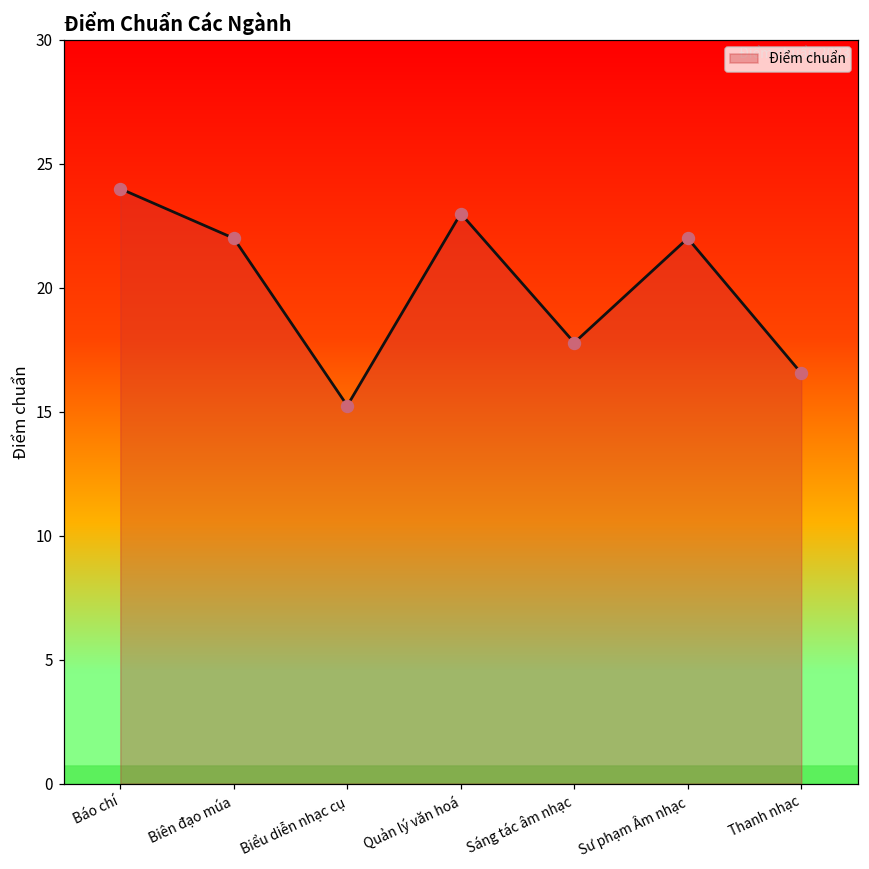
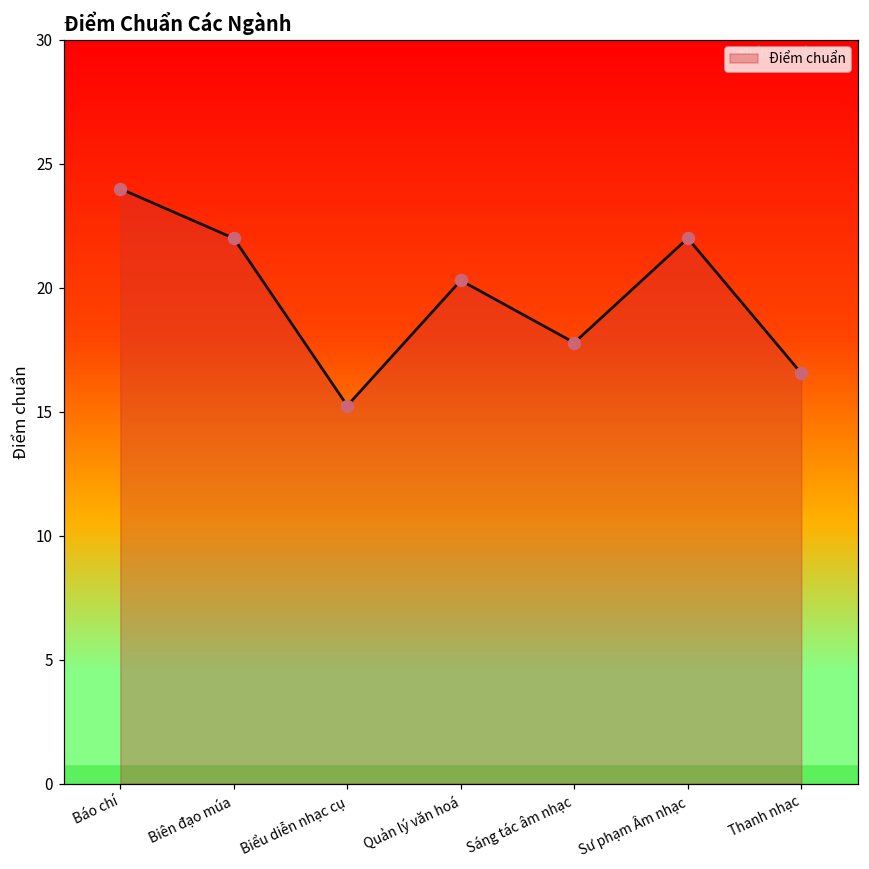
  {
    "Báo chí": 24.0,
    "Biên đạo múa": 22.0,
    "Biểu diễn nhạc cụ": 15.3,
-   "Quản lý văn hoá": 23.0,
+   "Quản lý văn hoá": 20.3,
    "Sáng tác âm nhạc": 17.8,
    "Sư phạm Âm nhạc": 22.0,
    "Thanh nhạc": 16.6
  }
